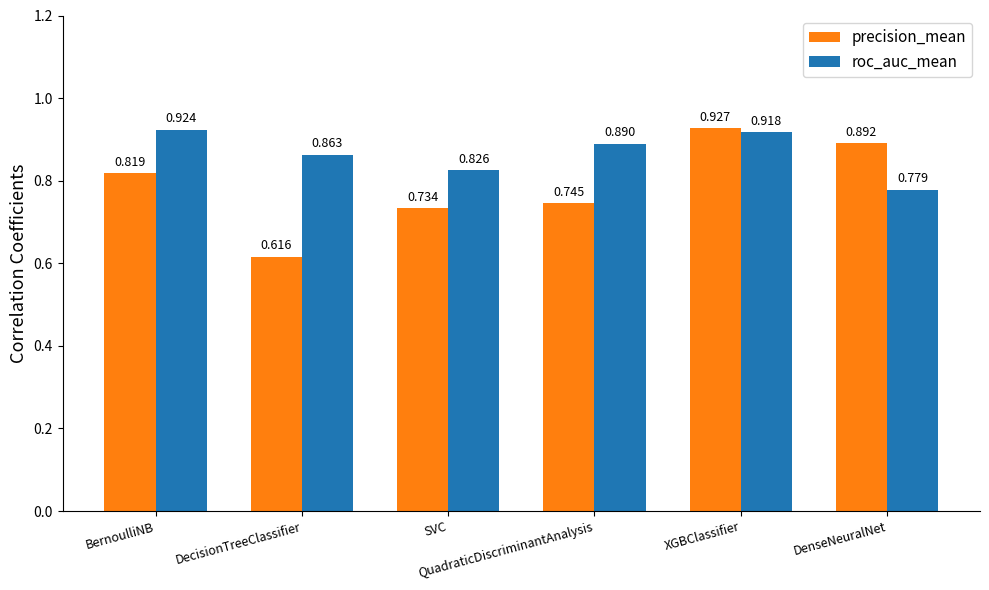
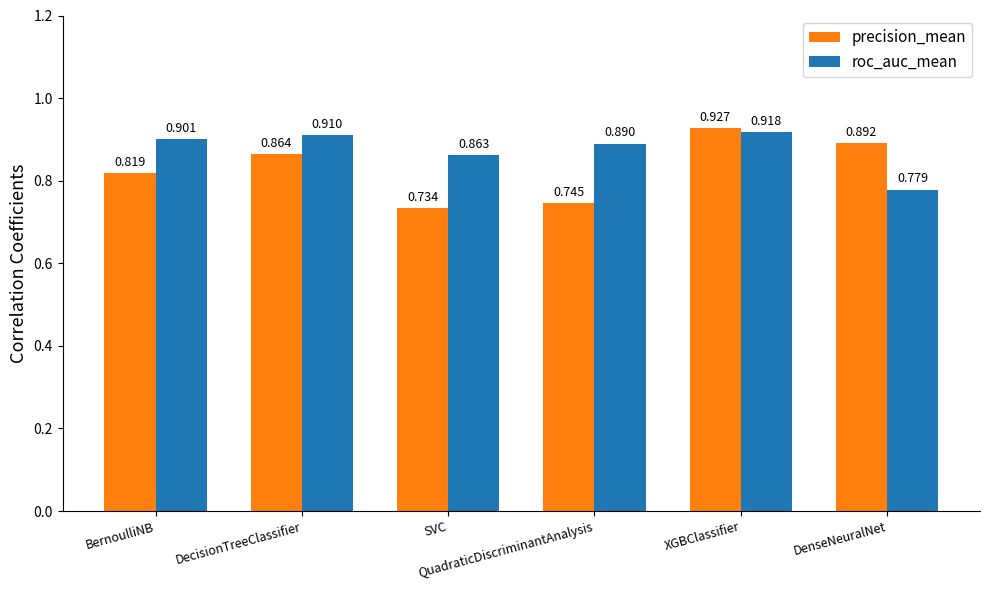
  {
    "precision_mean": {
      "BernoulliNB": 0.819,
-     "DecisionTreeClassifier": 0.616,
+     "DecisionTreeClassifier": 0.864,
      "SVC": 0.734,
      "QuadraticDiscriminantAnalysis": 0.745,
      "XGBClassifier": 0.927,
      "DenseNeuralNet": 0.892
    },
    "roc_auc_mean": {
-     "BernoulliNB": 0.924,
-     "DecisionTreeClassifier": 0.863,
-     "SVC": 0.826,
+     "BernoulliNB": 0.901,
+     "DecisionTreeClassifier": 0.910,
+     "SVC": 0.863,
      "QuadraticDiscriminantAnalysis": 0.890,
      "XGBClassifier": 0.918,
      "DenseNeuralNet": 0.779
    }
  }
